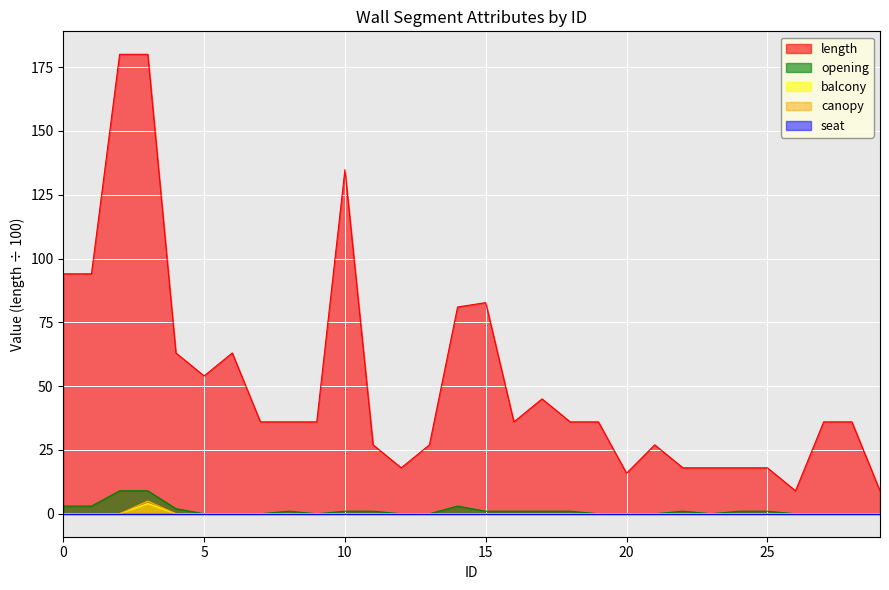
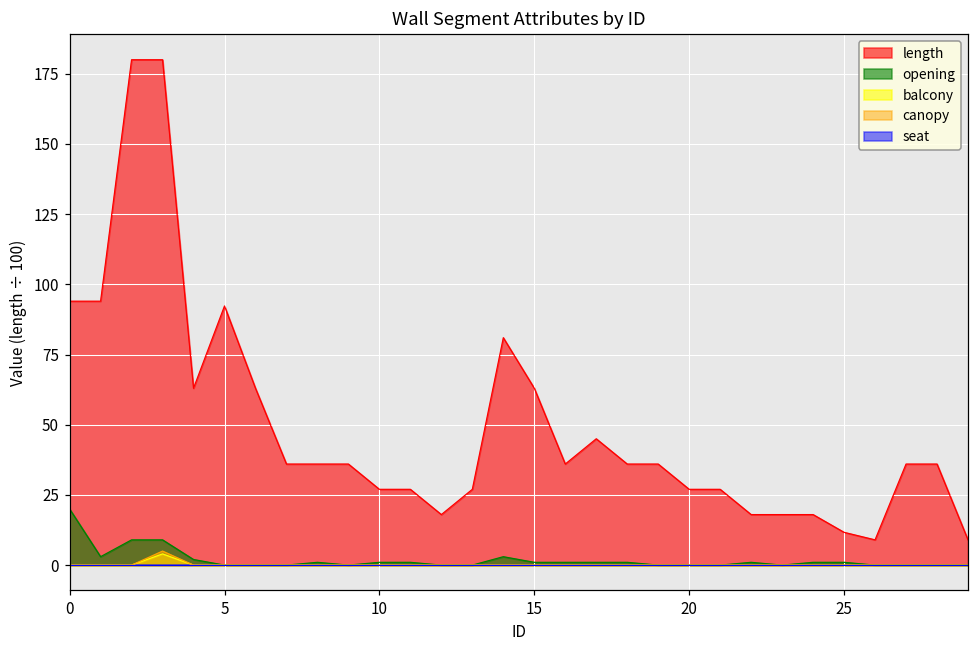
  {
    "length": {
      "0": 94,
-     "5": 54,
-     "10": 135,
-     "15": 83,
-     "20": 16,
-     "25": 18
+     "5": 92,
+     "10": 27,
+     "15": 63,
+     "20": 27,
+     "25": 12
    },
    "opening": {
-     "0": 3,
+     "0": 20,
      "10": 1,
      "15": 1,
      "25": 1
    }
  }
